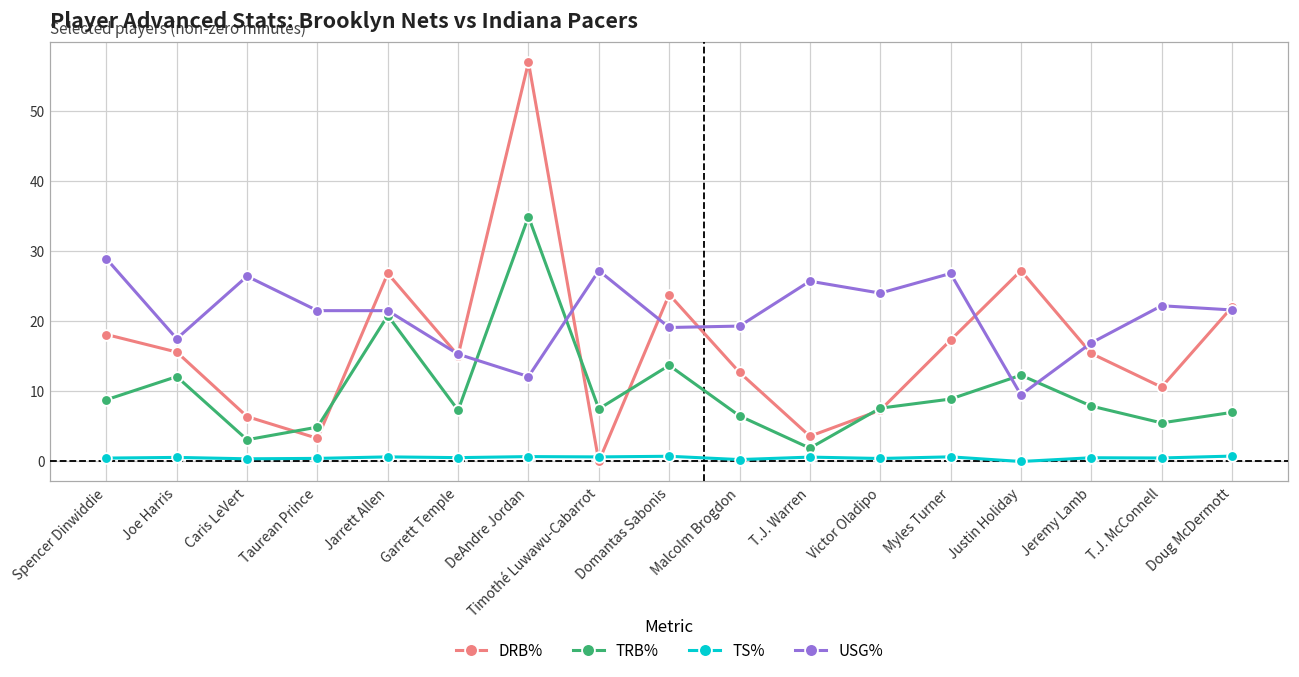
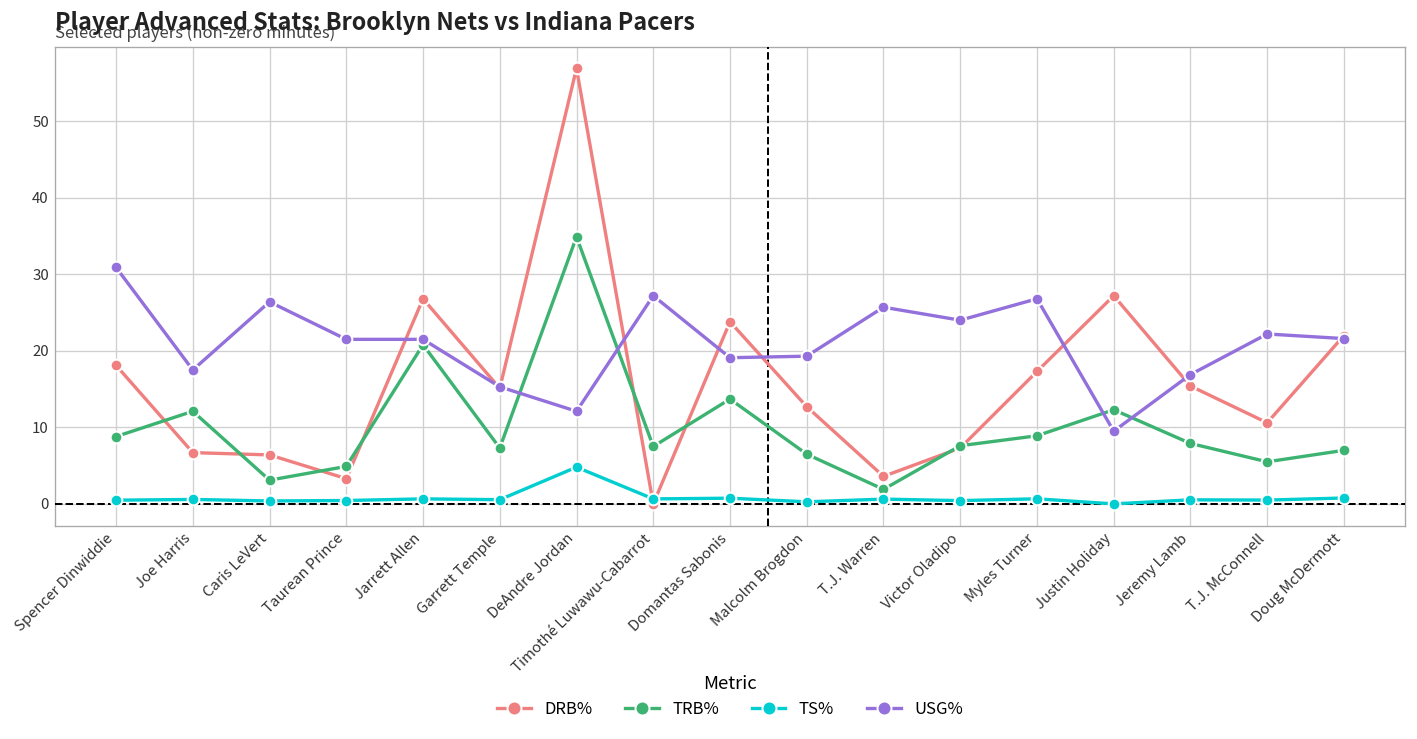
  {
    "DRB%": {
      "Spencer Dinwiddie": 18,
-     "Joe Harris": 16,
+     "Joe Harris": 7,
      "Caris LeVert": 6,
      "Taurean Prince": 3,
      "Jarrett Allen": 27,
      "DeAndre Jordan": 57,
      "Timothé Luwawu-Cabarrot": 0,
      "Domantas Sabonis": 24,
      "Malcolm Brogdon": 13,
      "T.J. Warren": 4,
      "Myles Turner": 17,
      "Justin Holiday": 27,
      "Jeremy Lamb": 15,
      "T.J. McConnell": 11,
      "Doug McDermott": 22
    },
    "TRB%": {
      "Spencer Dinwiddie": 9,
      "Joe Harris": 12,
      "Caris LeVert": 3,
      "Taurean Prince": 5,
      "Jarrett Allen": 21,
      "Garrett Temple": 7,
      "DeAndre Jordan": 35,
      "Timothé Luwawu-Cabarrot": 8,
      "Domantas Sabonis": 14,
      "Malcolm Brogdon": 7,
      "T.J. Warren": 2,
      "Myles Turner": 9,
      "Justin Holiday": 12,
      "Jeremy Lamb": 8,
      "T.J. McConnell": 6,
      "Doug McDermott": 7
    },
    "TS%": {
      "Spencer Dinwiddie": 0,
      "Joe Harris": 1,
      "Caris LeVert": 0,
      "Taurean Prince": 0,
      "Jarrett Allen": 1,
      "Garrett Temple": 1,
-     "DeAndre Jordan": 1,
+     "DeAndre Jordan": 5,
      "Timothé Luwawu-Cabarrot": 1,
      "Domantas Sabonis": 1,
      "Malcolm Brogdon": 0,
      "T.J. Warren": 1,
      "Victor Oladipo": 0,
      "Myles Turner": 1,
      "Justin Holiday": 0,
      "Jeremy Lamb": 1,
      "T.J. McConnell": 1,
      "Doug McDermott": 1
    },
    "USG%": {
-     "Spencer Dinwiddie": 29,
+     "Spencer Dinwiddie": 31,
      "Joe Harris": 18,
      "Caris LeVert": 26,
      "Taurean Prince": 22,
      "Jarrett Allen": 22,
      "DeAndre Jordan": 12,
      "Timothé Luwawu-Cabarrot": 27,
      "Domantas Sabonis": 19,
      "Malcolm Brogdon": 19,
      "T.J. Warren": 26,
      "Victor Oladipo": 24,
      "Myles Turner": 27,
      "Justin Holiday": 10,
      "Jeremy Lamb": 17,
      "T.J. McConnell": 22,
      "Doug McDermott": 22
    }
  }
